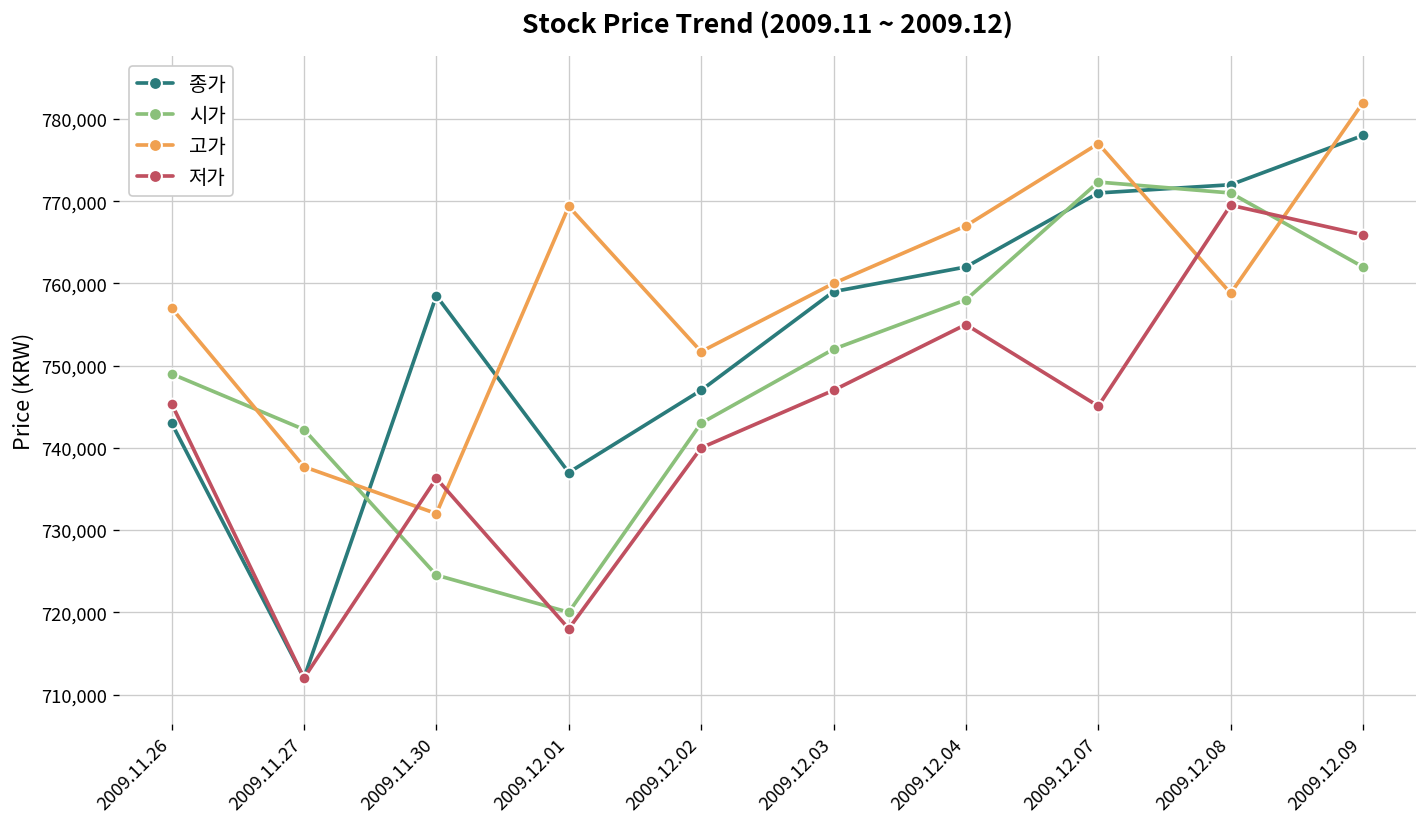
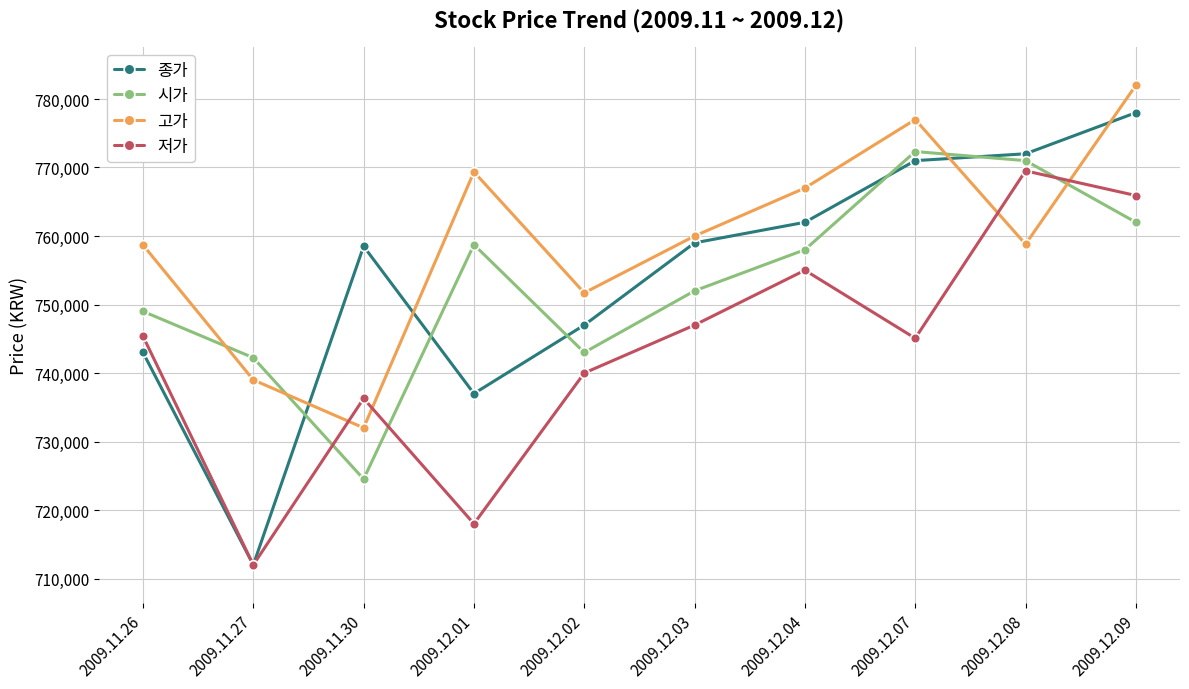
  {
    "종가": {
      "2009.11.26": "743,000",
      "2009.11.30": "758,000",
      "2009.12.01": "737,000",
      "2009.12.02": "747,000",
      "2009.12.03": "759,000",
      "2009.12.04": "762,000",
      "2009.12.07": "771,000",
      "2009.12.08": "772,000",
      "2009.12.09": "778,000"
    },
    "시가": {
      "2009.11.26": "749,000",
      "2009.11.27": "742,000",
      "2009.11.30": "725,000",
-     "2009.12.01": "720,000",
+     "2009.12.01": "759,000",
      "2009.12.02": "743,000",
      "2009.12.03": "752,000",
      "2009.12.04": "758,000",
      "2009.12.07": "772,000",
      "2009.12.08": "771,000",
      "2009.12.09": "762,000"
    },
    "고가": {
-     "2009.11.26": "757,000",
-     "2009.11.27": "738,000",
+     "2009.11.26": "759,000",
+     "2009.11.27": "739,000",
      "2009.11.30": "732,000",
      "2009.12.01": "769,000",
      "2009.12.02": "752,000",
      "2009.12.03": "760,000",
      "2009.12.04": "767,000",
      "2009.12.07": "777,000",
      "2009.12.08": "759,000",
      "2009.12.09": "782,000"
    },
    "저가": {
      "2009.11.26": "745,000",
      "2009.11.30": "736,000",
      "2009.12.01": "718,000",
      "2009.12.02": "740,000",
      "2009.12.03": "747,000",
      "2009.12.04": "755,000",
      "2009.12.07": "745,000",
      "2009.12.08": "770,000",
      "2009.12.09": "766,000"
    }
  }
